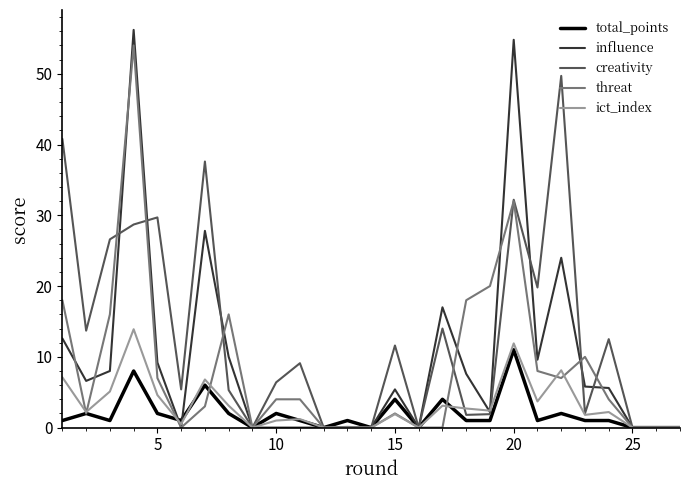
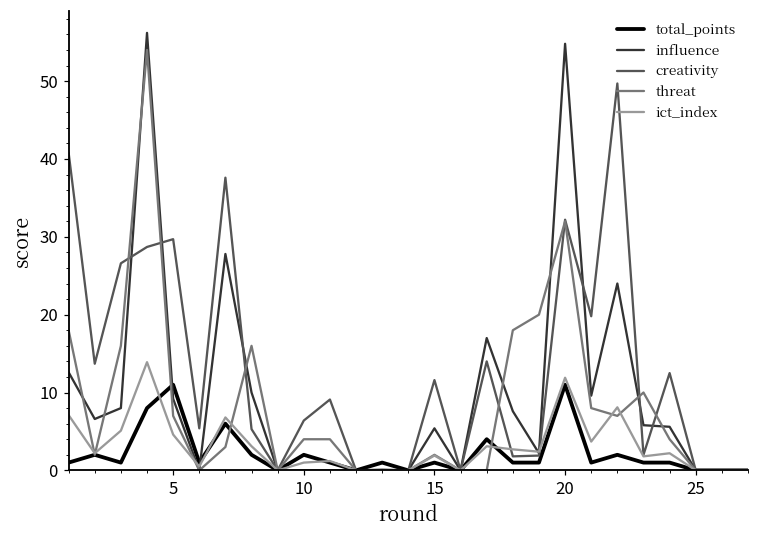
  {
    "total_points": {
-     "5": 2,
+     "5": 11,
      "10": 2,
-     "15": 4,
+     "15": 1,
      "20": 11
    }
  }
